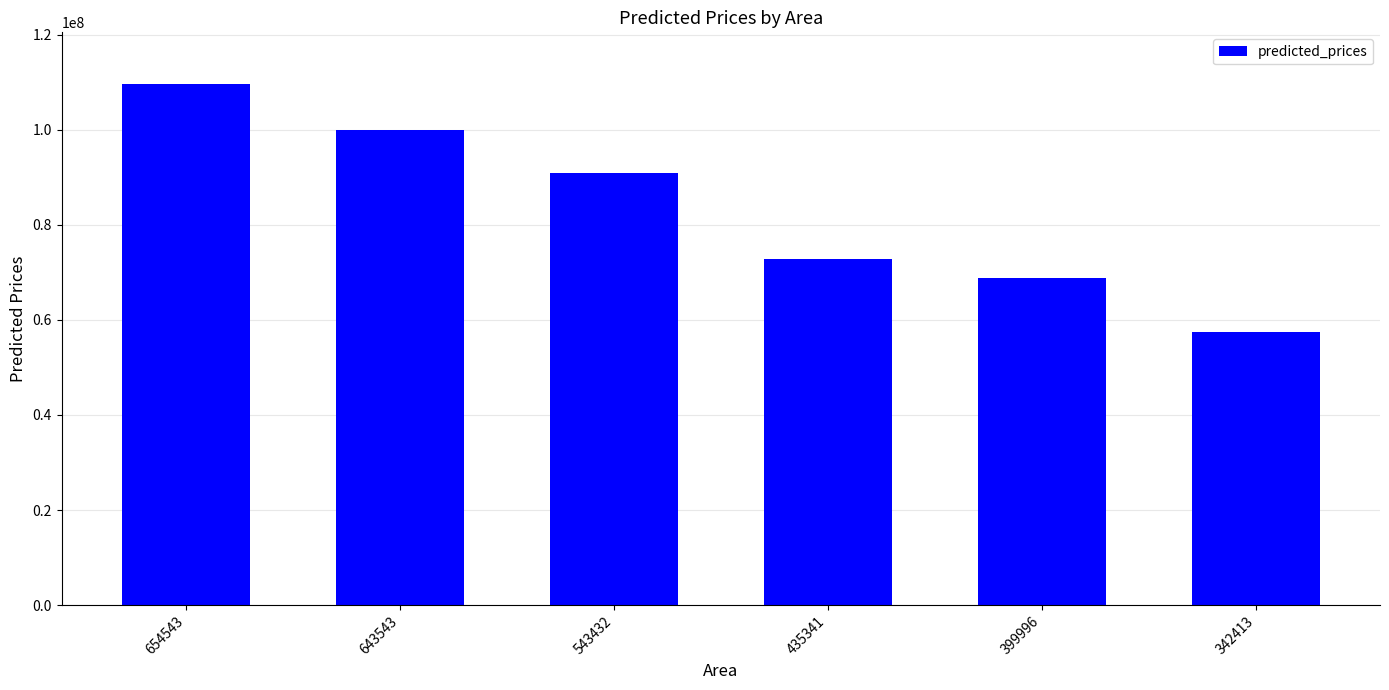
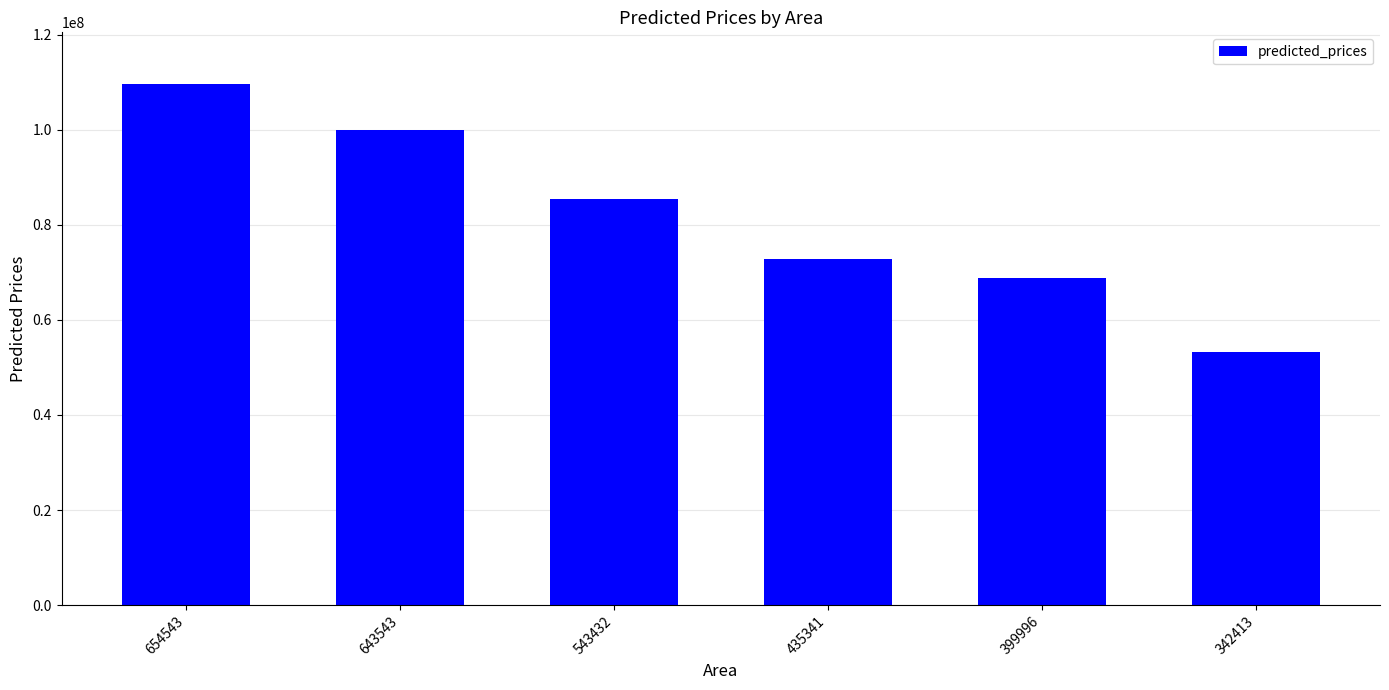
  {
    "654543": 110000000,
    "643543": 100000000,
-   "543432": 91000000,
+   "543432": 85000000,
    "435341": 73000000,
    "399996": 69000000,
-   "342413": 57000000
+   "342413": 53000000
  }
